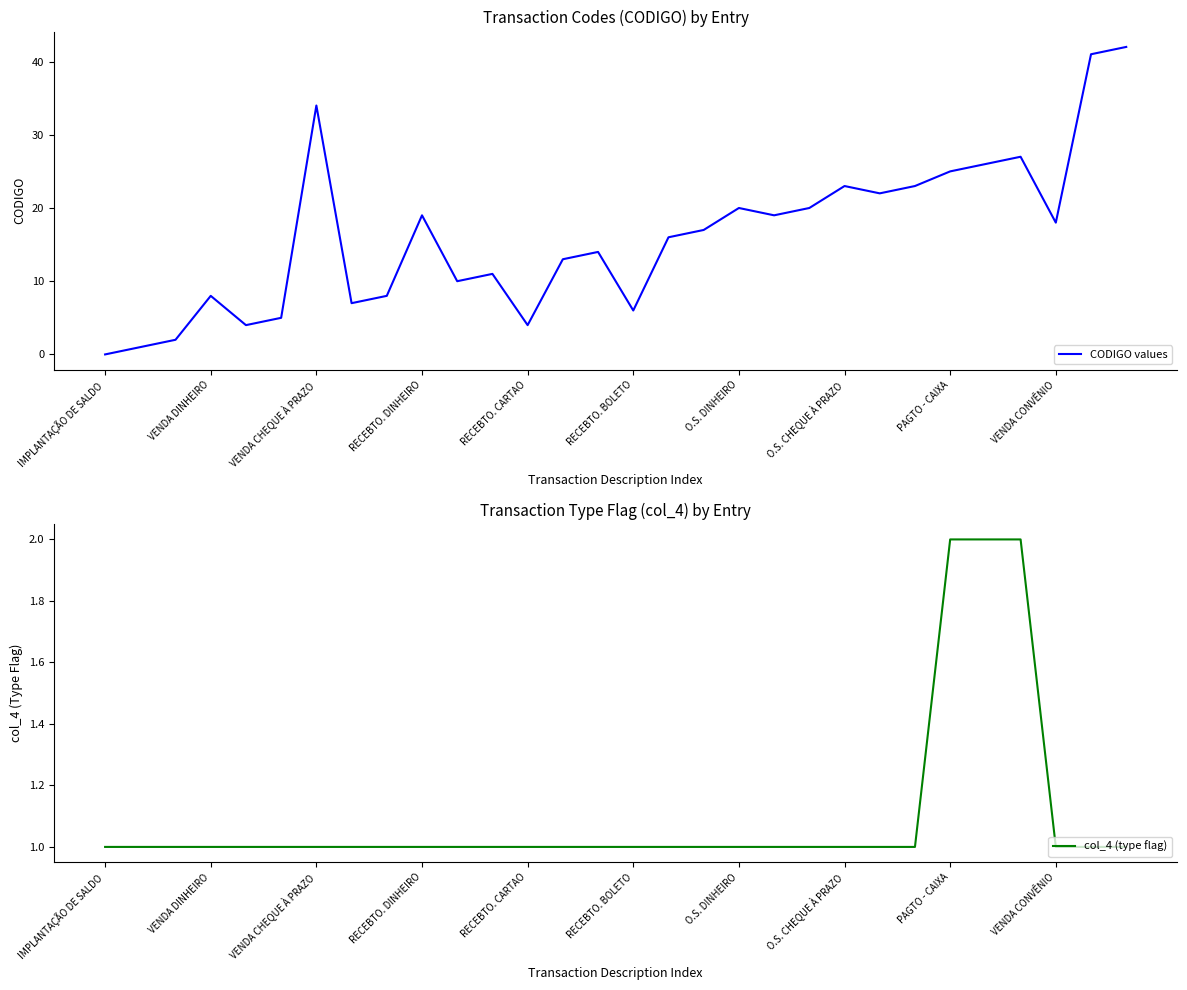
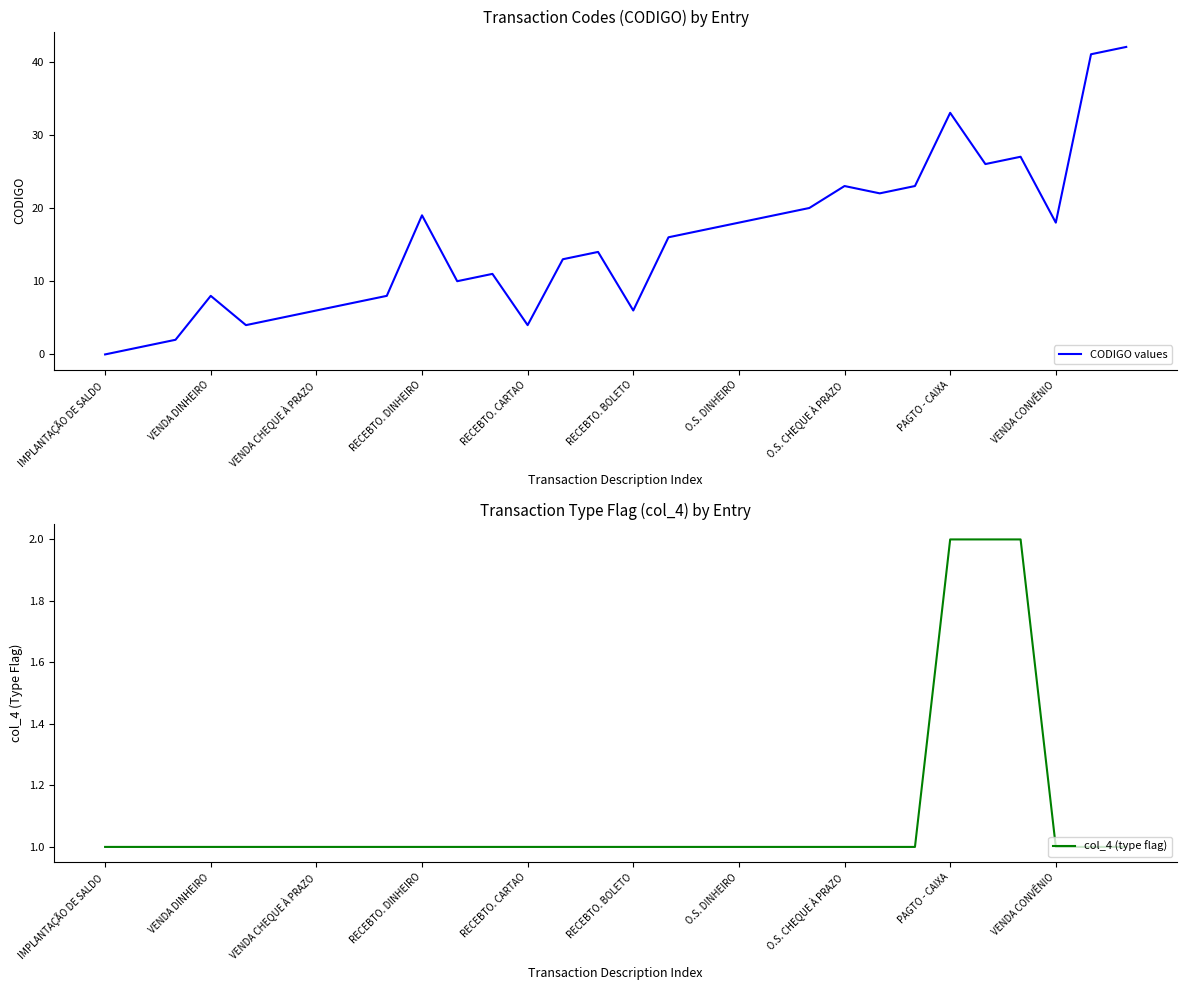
  {
    "Transaction Codes (CODIGO) by Entry": {
      "IMPLANTAÇÃO DE SALDO": 0,
      "VENDA DINHEIRO": 8,
-     "VENDA CHEQUE À PRAZO": 34,
+     "VENDA CHEQUE À PRAZO": 6,
      "RECEBTO. DINHEIRO": 19,
      "RECEBTO. CARTAO": 4,
      "RECEBTO. BOLETO": 6,
-     "O.S. DINHEIRO": 20,
+     "O.S. DINHEIRO": 18,
      "O.S. CHEQUE À PRAZO": 23,
-     "PAGTO - CAIXA": 25,
+     "PAGTO - CAIXA": 33,
      "VENDA CONVÊNIO": 18
    },
    "Transaction Type Flag (col_4) by Entry": {
      "IMPLANTAÇÃO DE SALDO": 1.00,
      "VENDA DINHEIRO": 1.00,
      "VENDA CHEQUE À PRAZO": 1.00,
      "RECEBTO. DINHEIRO": 1.00,
      "RECEBTO. CARTAO": 1.00,
      "RECEBTO. BOLETO": 1.00,
      "O.S. DINHEIRO": 1.00,
      "O.S. CHEQUE À PRAZO": 1.00,
      "PAGTO - CAIXA": 2.00
    }
  }
